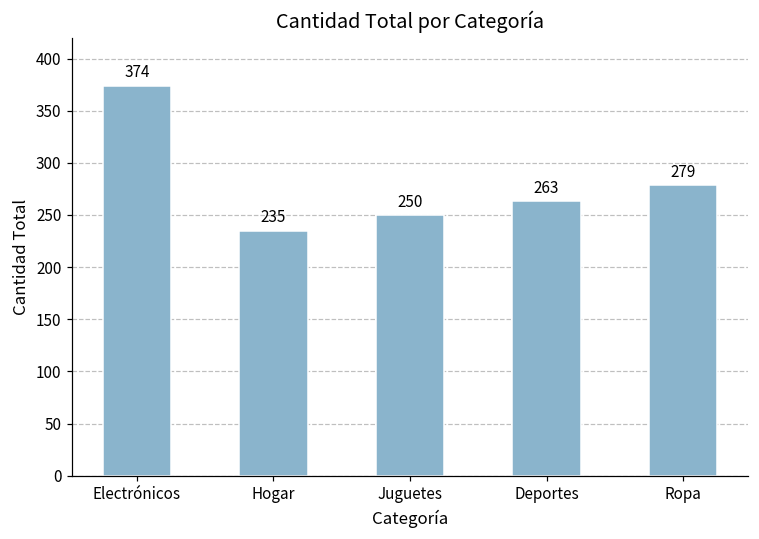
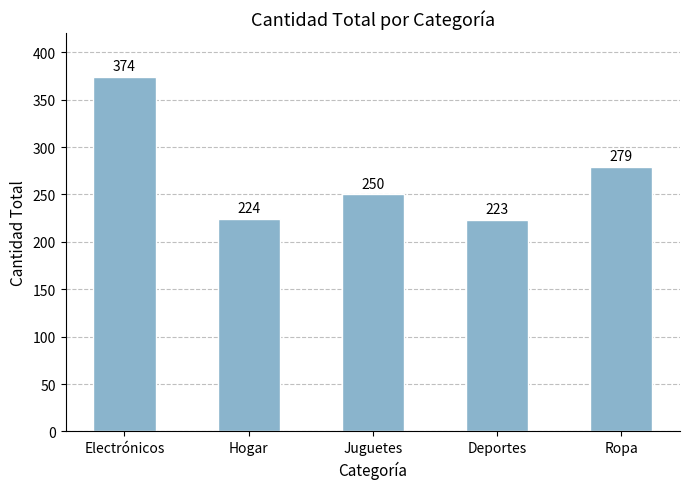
  {
    "Electrónicos": 374,
-   "Hogar": 235,
+   "Hogar": 224,
    "Juguetes": 250,
-   "Deportes": 263,
+   "Deportes": 223,
    "Ropa": 279
  }
